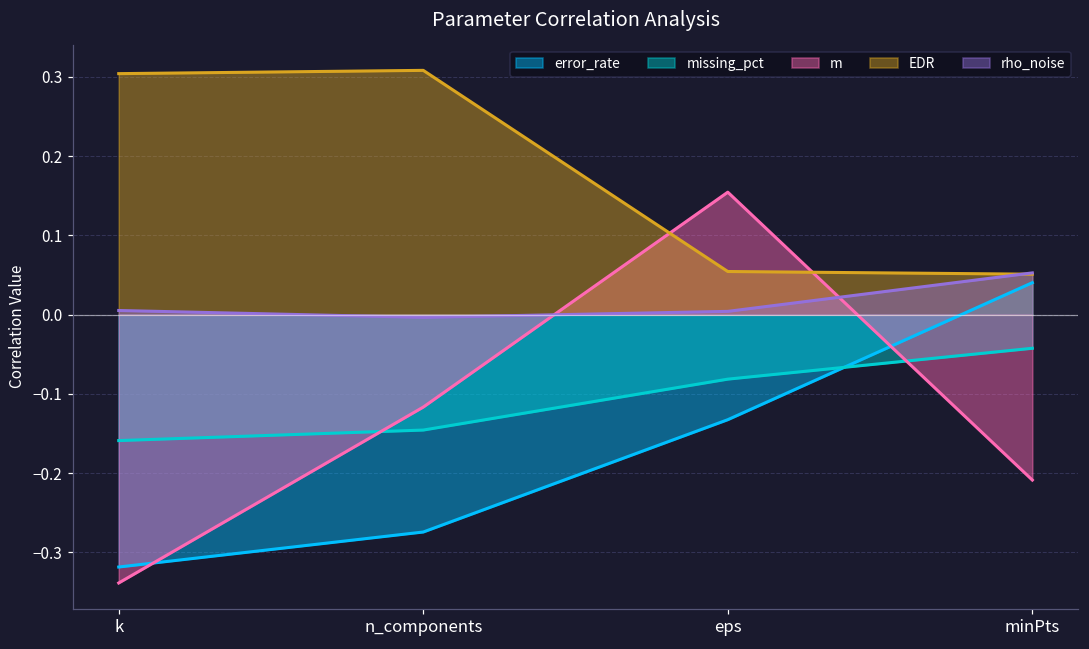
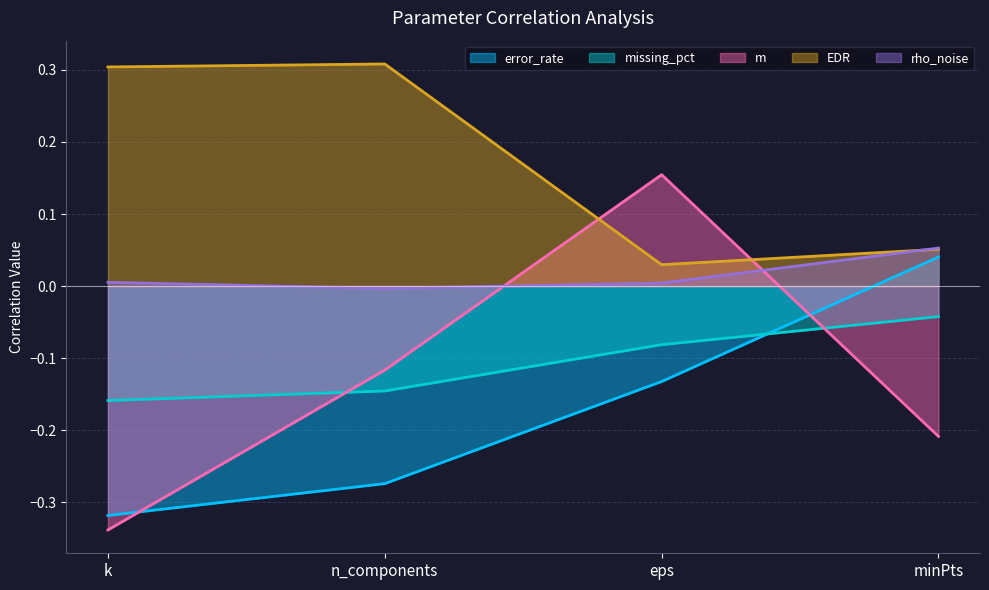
  {
    "EDR": {
      "k": 0.30,
      "n_components": 0.31,
-     "eps": 0.05
+     "eps": 0.03
    }
  }
